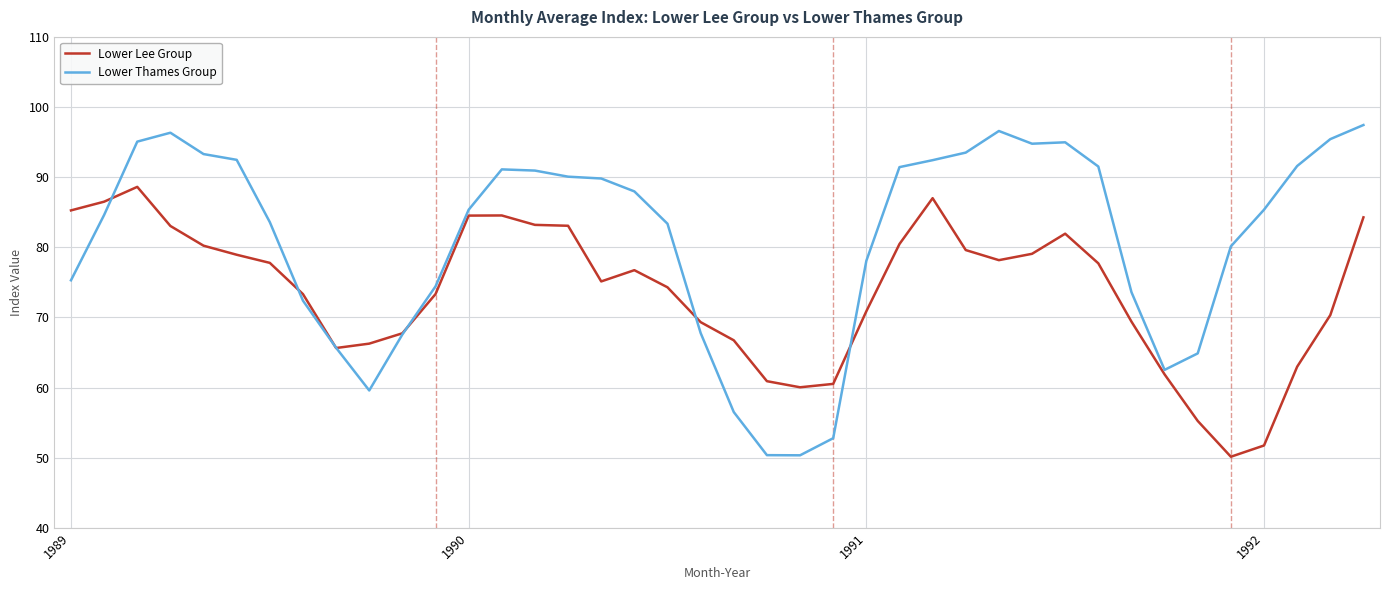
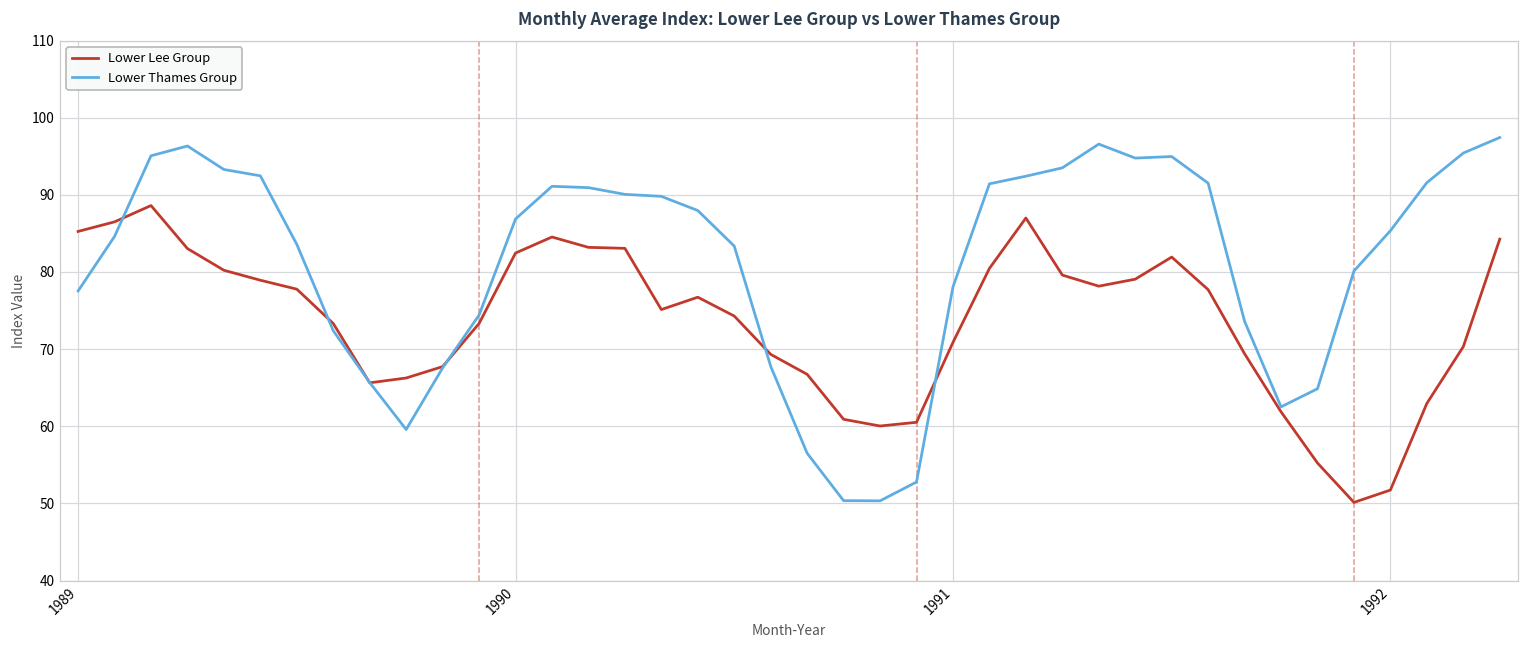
  {
    "Lower Lee Group": {
      "1989": 85,
-     "1990": 85,
+     "1990": 82,
      "1991": 71,
      "1992": 52
    },
    "Lower Thames Group": {
-     "1989": 75,
-     "1990": 85,
+     "1989": 78,
+     "1990": 87,
      "1991": 78,
      "1992": 85
    }
  }
